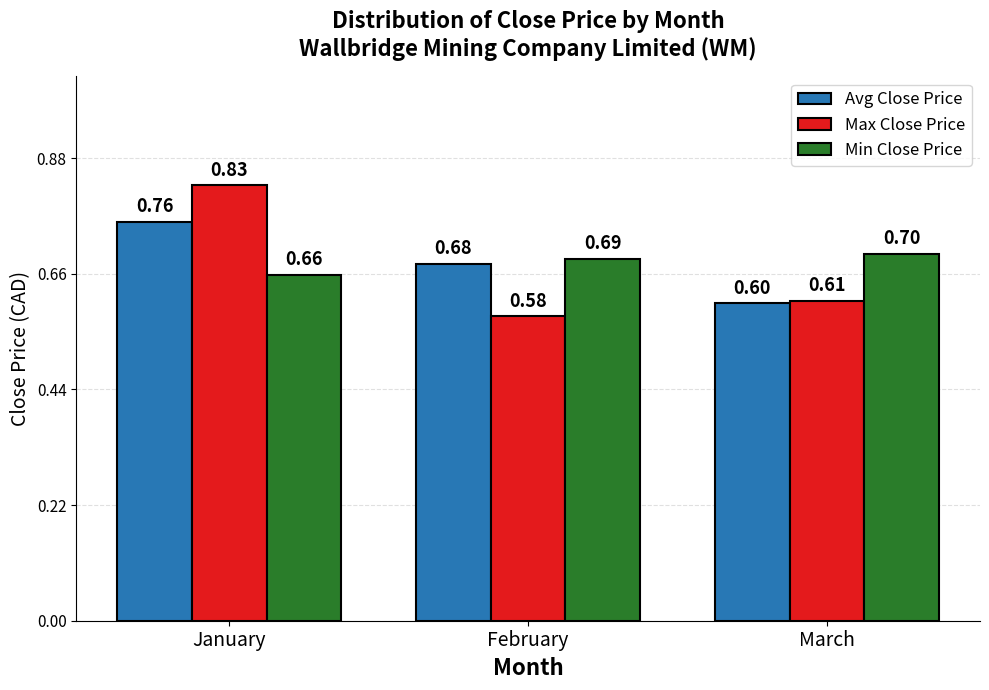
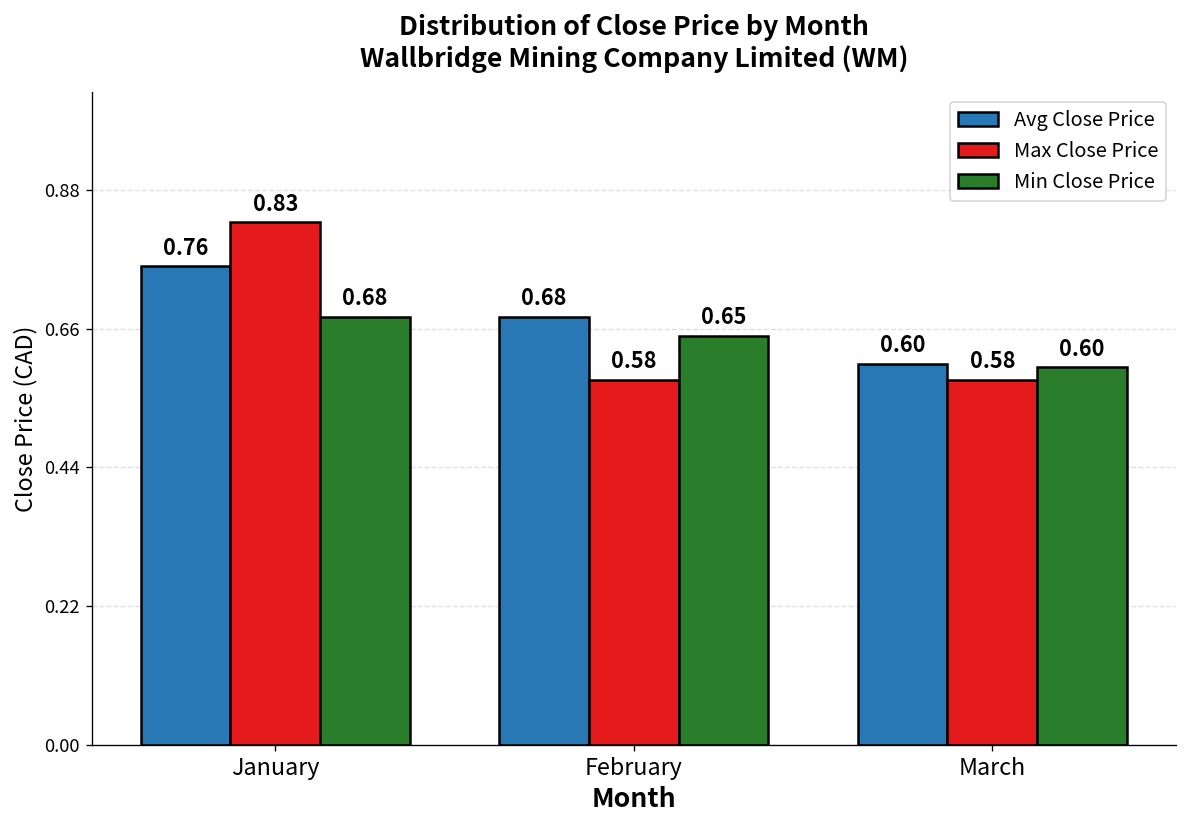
  {
    "Avg Close Price": {
      "January": 0.76,
      "February": 0.68,
      "March": 0.60
    },
    "Max Close Price": {
      "January": 0.83,
      "February": 0.58,
-     "March": 0.61
+     "March": 0.58
    },
    "Min Close Price": {
-     "January": 0.66,
-     "February": 0.69,
-     "March": 0.70
+     "January": 0.68,
+     "February": 0.65,
+     "March": 0.60
    }
  }
